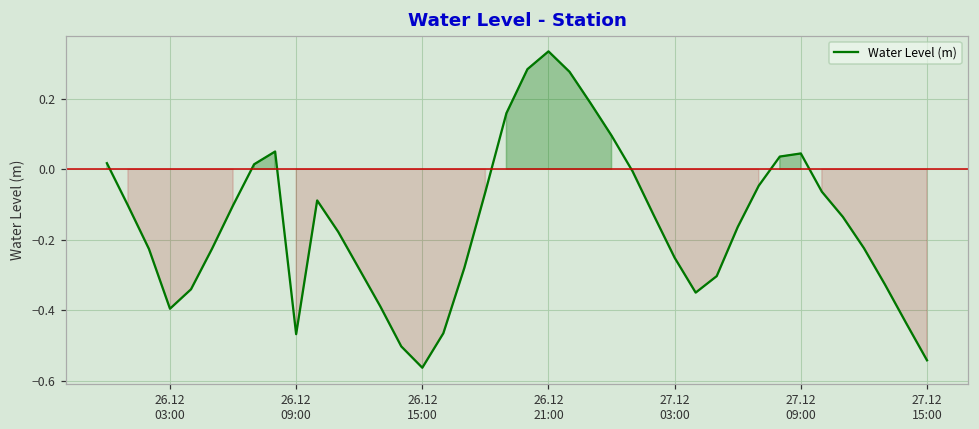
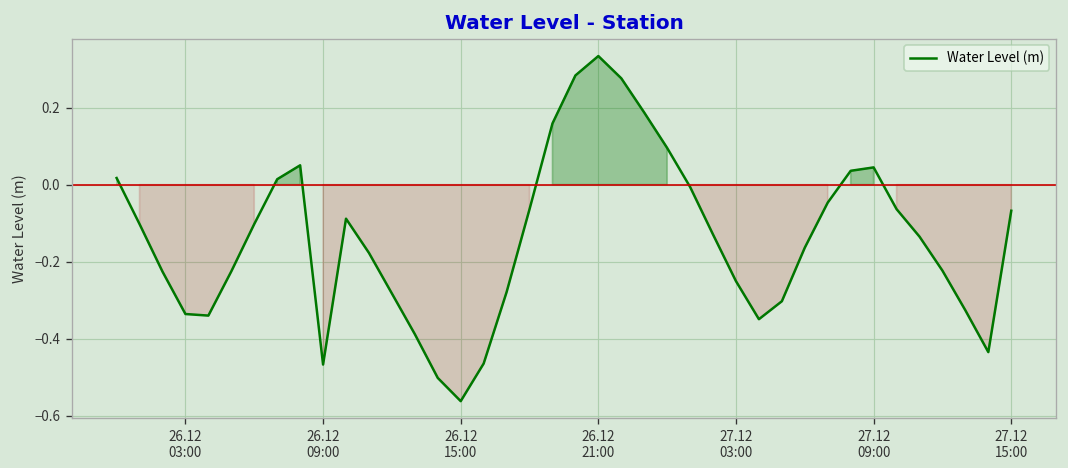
  {
-   "26.12 03:00": -0.40,
+   "26.12 03:00": -0.34,
    "26.12 09:00": -0.47,
    "26.12 15:00": -0.56,
    "26.12 21:00": 0.33,
    "27.12 03:00": -0.25,
    "27.12 09:00": 0.04,
-   "27.12 15:00": -0.54
+   "27.12 15:00": -0.07
  }
